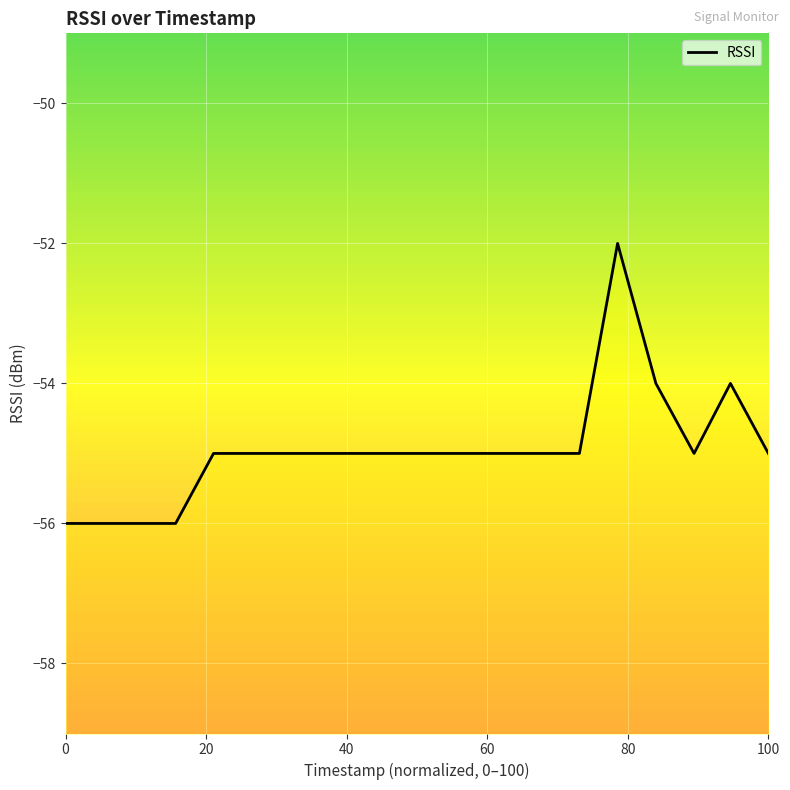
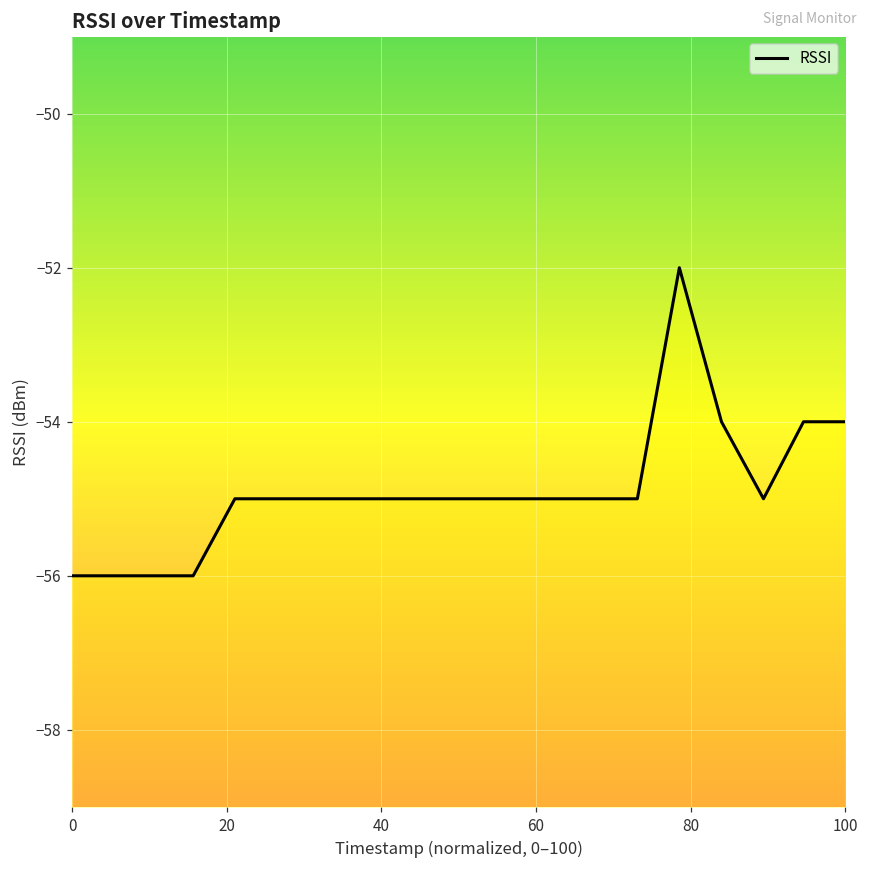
  {
    "0": -56,
-   "100": -55
+   "100": -54
  }
